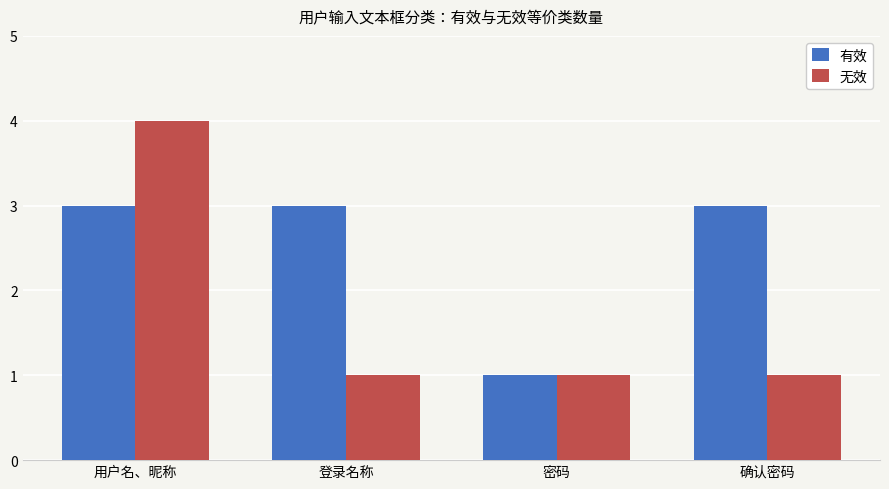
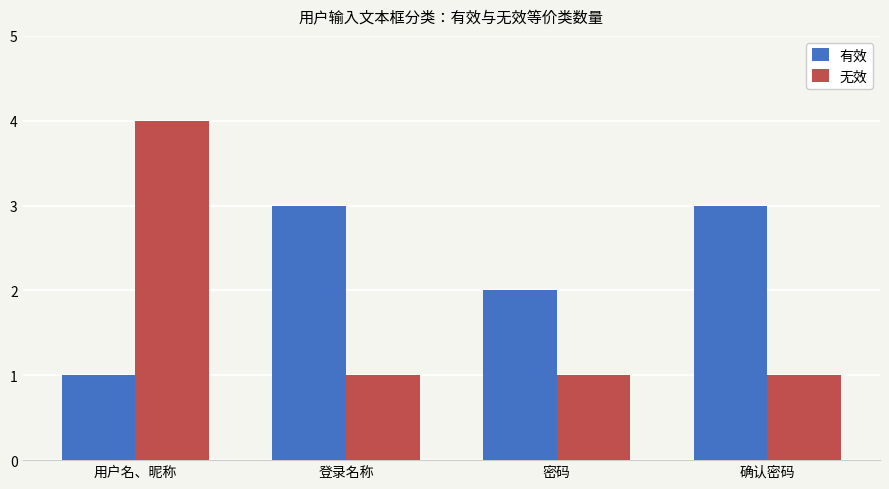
  {
    "有效": {
-     "用户名、昵称": 3,
+     "用户名、昵称": 1,
      "登录名称": 3,
-     "密码": 1,
+     "密码": 2,
      "确认密码": 3
    },
    "无效": {
      "用户名、昵称": 4,
      "登录名称": 1,
      "密码": 1,
      "确认密码": 1
    }
  }
